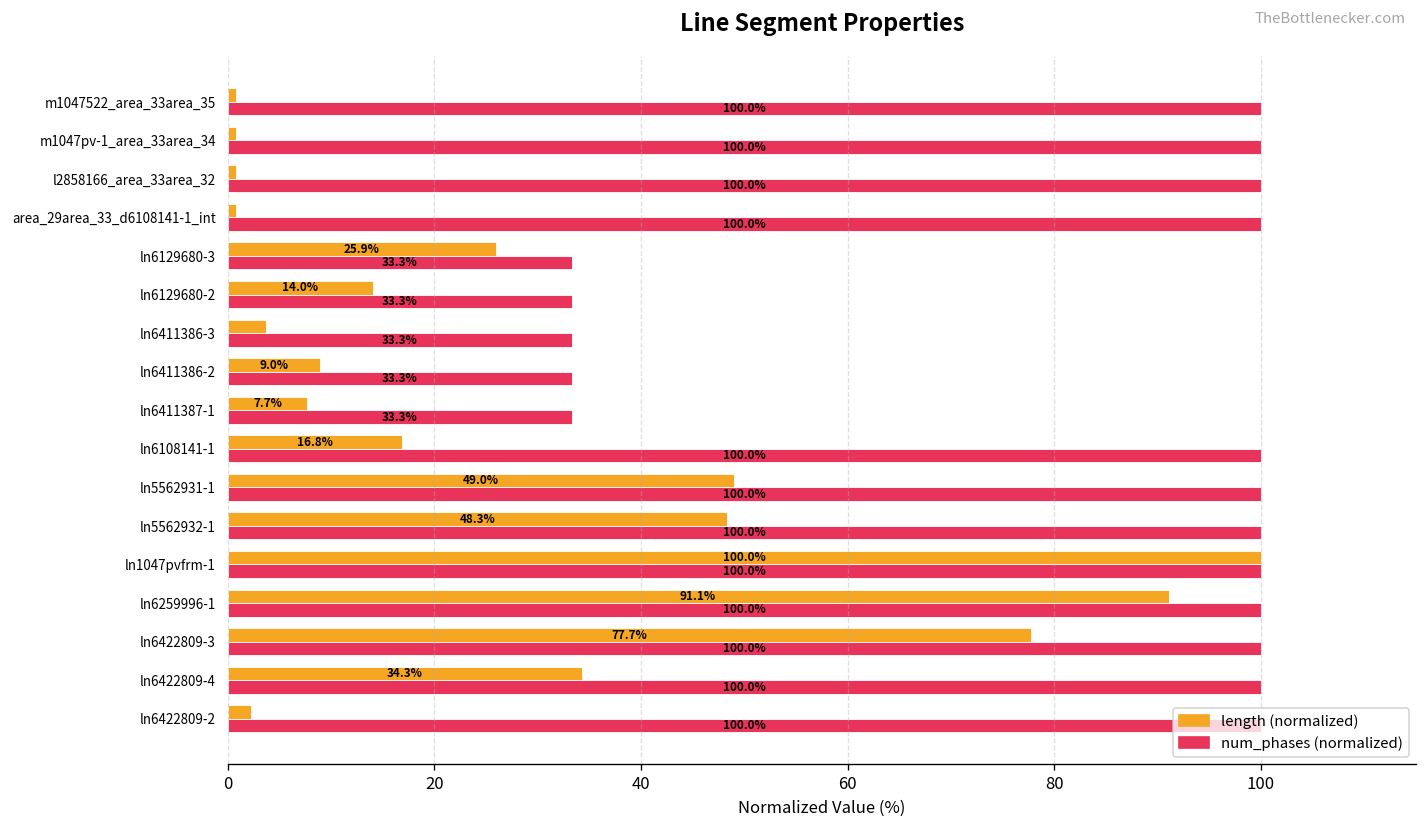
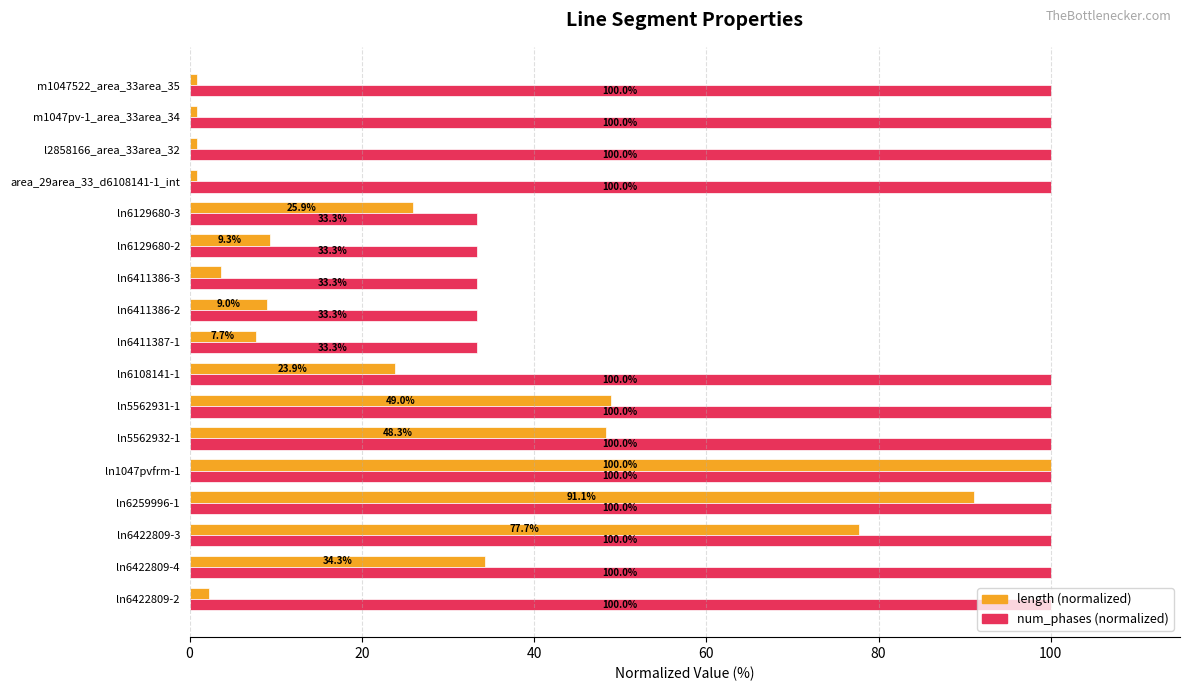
  {
    "length (normalized)": {
      "ln6129680-3": "25.9%",
-     "ln6129680-2": "14.0%",
+     "ln6129680-2": "9.3%",
      "ln6411386-2": "9.0%",
      "ln6411387-1": "7.7%",
-     "ln6108141-1": "16.8%",
+     "ln6108141-1": "23.9%",
      "ln5562931-1": "49.0%",
      "ln5562932-1": "48.3%",
      "ln1047pvfrm-1": "100.0%",
      "ln6259996-1": "91.1%",
      "ln6422809-3": "77.7%",
      "ln6422809-4": "34.3%"
    },
    "num_phases (normalized)": {
      "m1047522_area_33area_35": "100.0%",
      "m1047pv-1_area_33area_34": "100.0%",
      "l2858166_area_33area_32": "100.0%",
      "area_29area_33_d6108141-1_int": "100.0%",
      "ln6129680-3": "33.3%",
      "ln6129680-2": "33.3%",
      "ln6411386-3": "33.3%",
      "ln6411386-2": "33.3%",
      "ln6411387-1": "33.3%",
      "ln6108141-1": "100.0%",
      "ln5562931-1": "100.0%",
      "ln5562932-1": "100.0%",
      "ln1047pvfrm-1": "100.0%",
      "ln6259996-1": "100.0%",
      "ln6422809-3": "100.0%",
      "ln6422809-4": "100.0%"
    }
  }
